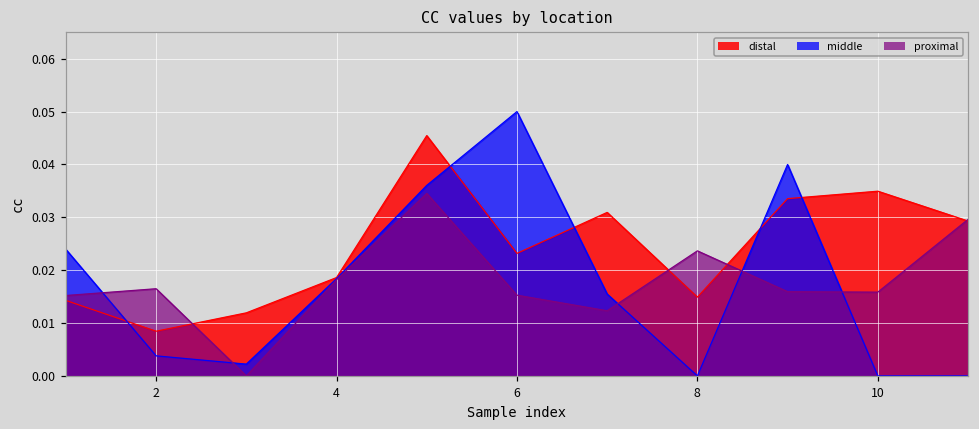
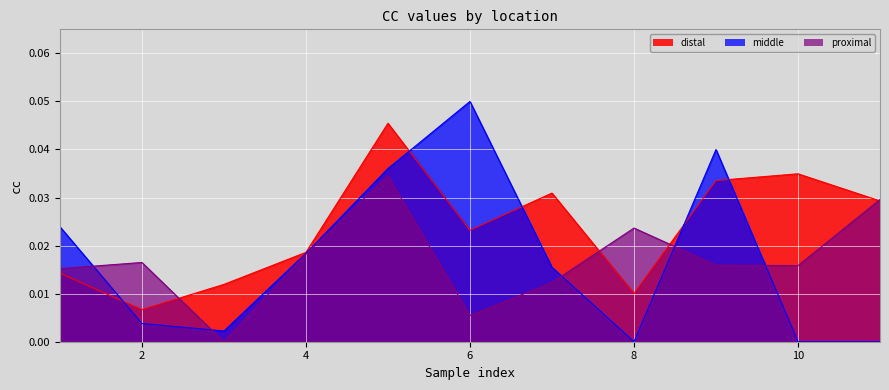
  {
    "distal": {
-     "2": 0.008,
+     "2": 0.007,
      "6": 0.023,
-     "8": 0.015,
+     "8": 0.010,
      "10": 0.035
    },
    "middle": {
      "2": 0.004,
      "6": 0.050,
      "8": 0.000,
      "10": 0.000
    },
    "proximal": {
      "2": 0.016,
-     "6": 0.015,
+     "6": 0.005,
      "8": 0.024,
      "10": 0.016
    }
  }
